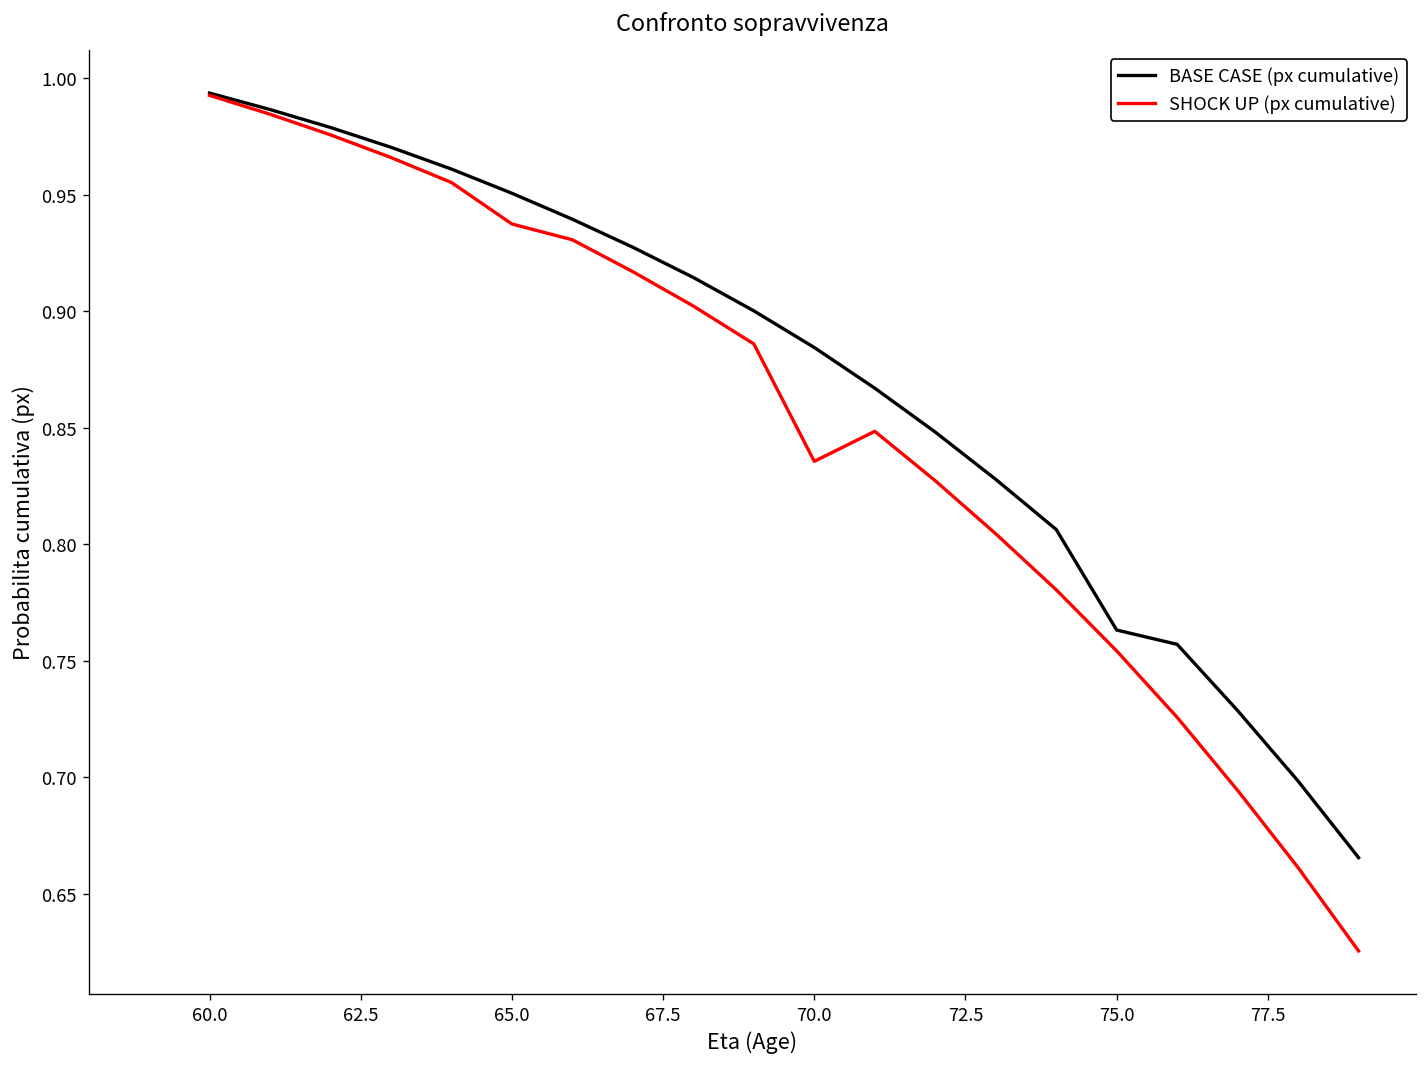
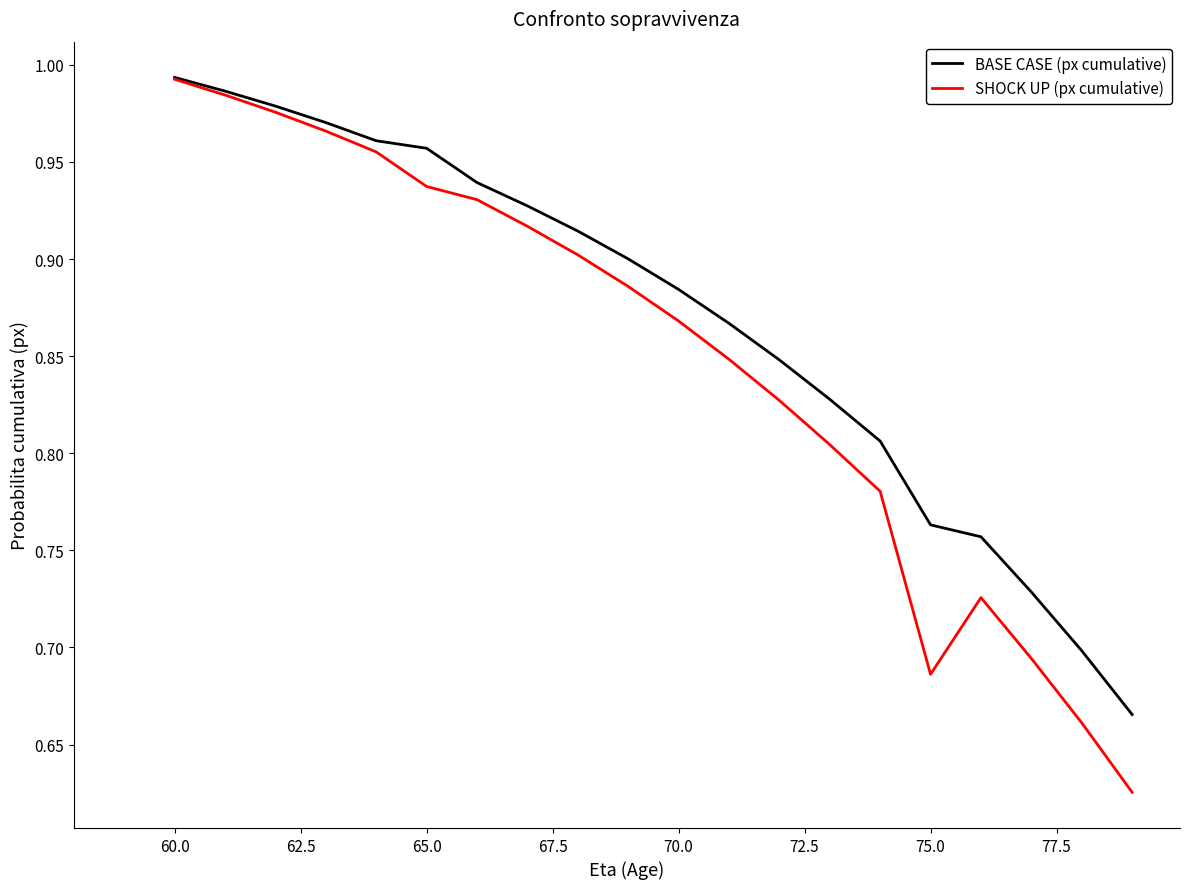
  {
    "BASE CASE (px cumulative)": {
-     "65.0": 0.951,
+     "65.0": 0.957,
      "70.0": 0.884,
      "75.0": 0.763
    },
    "SHOCK UP (px cumulative)": {
      "65.0": 0.937,
-     "70.0": 0.836,
-     "75.0": 0.754
+     "70.0": 0.868,
+     "75.0": 0.686
    }
  }
